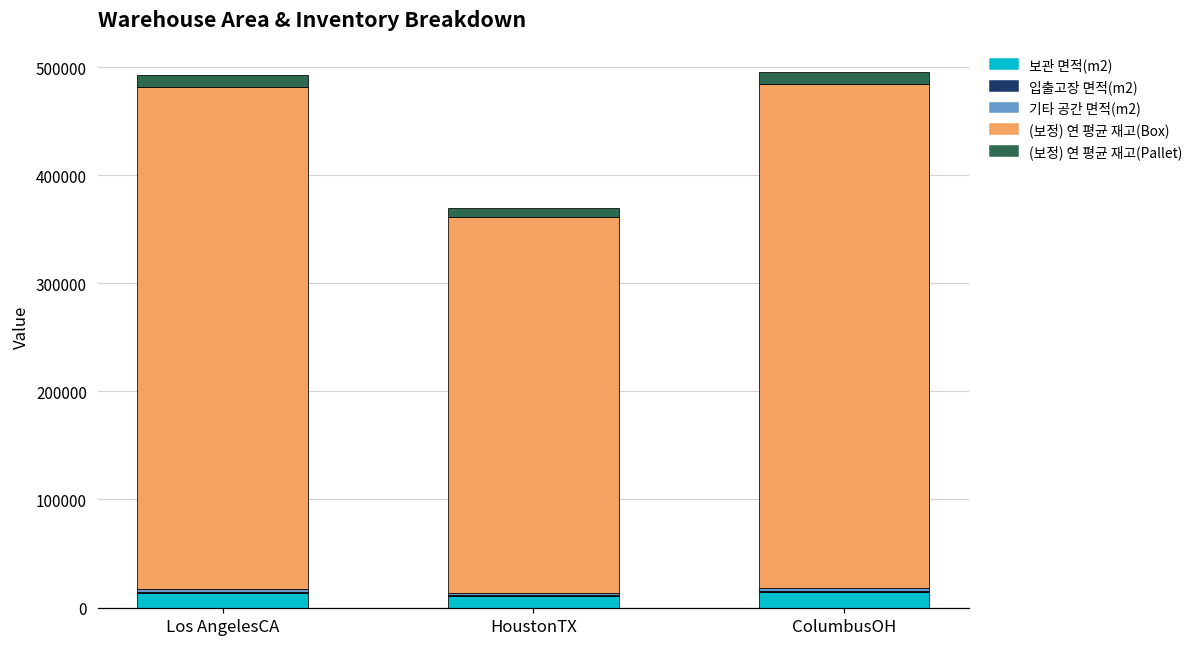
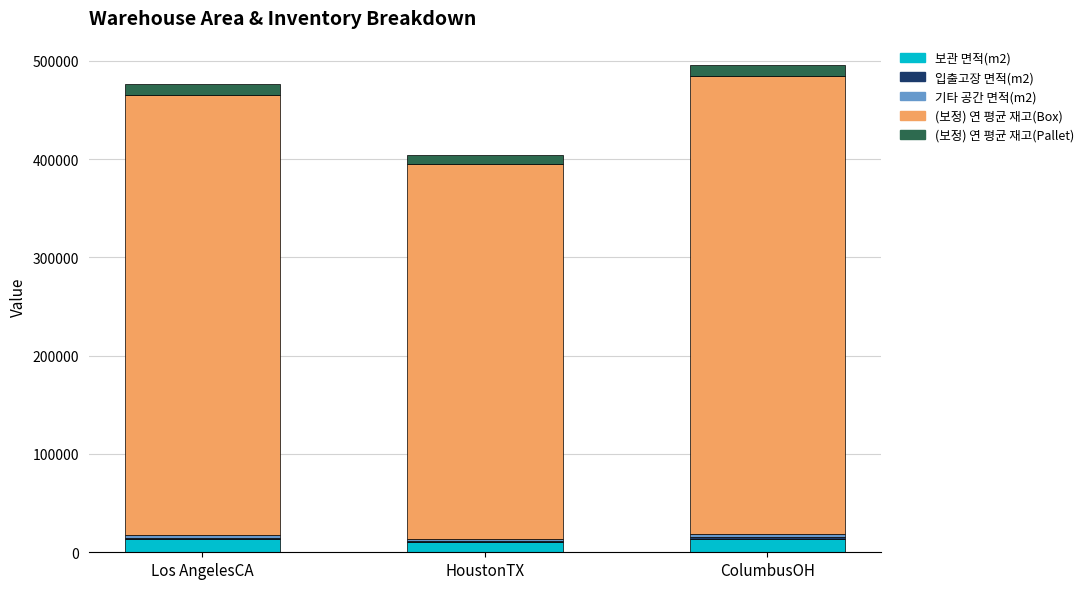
  {
    "보관 면적(m2)": {
      "Los AngelesCA": 10000,
      "HoustonTX": 10000,
      "ColumbusOH": 10000
    },
    "기타 공간 면적(m2)": {
      "Los AngelesCA": 0,
      "ColumbusOH": 0
    },
    "(보정) 연 평균 재고(Box)": {
-     "Los AngelesCA": 460000,
-     "HoustonTX": 350000,
+     "Los AngelesCA": 450000,
+     "HoustonTX": 380000,
      "ColumbusOH": 470000
    }
  }
